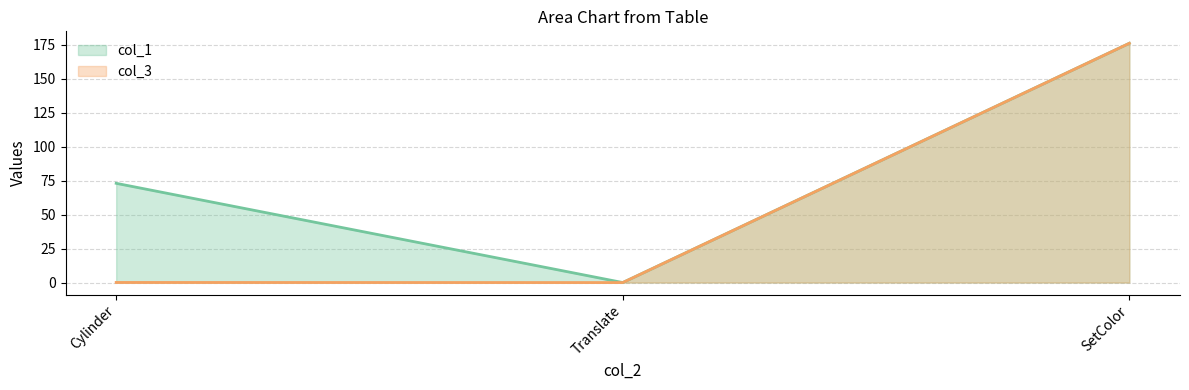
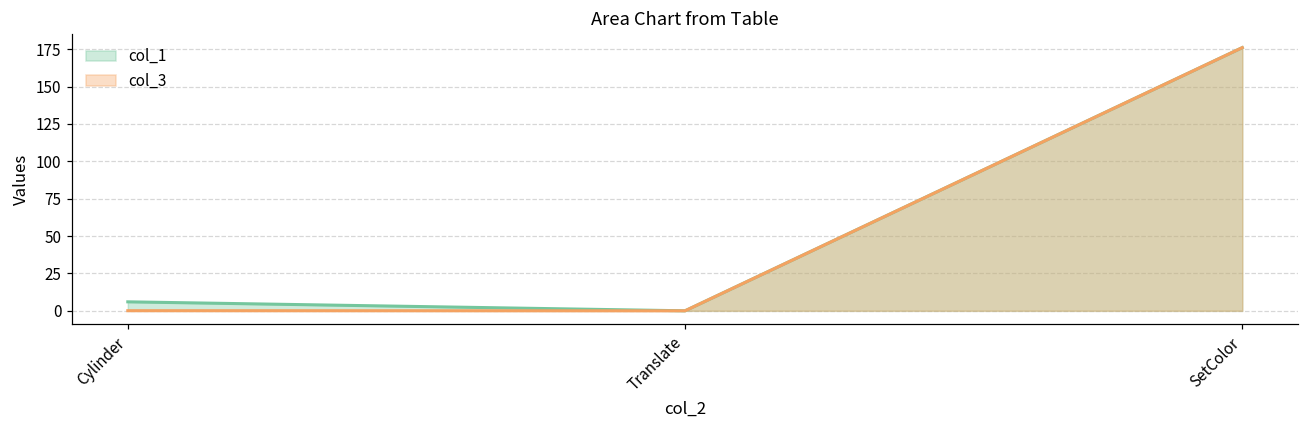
  {
    "col_1": {
-     "Cylinder": 73
+     "Cylinder": 6
    },
    "col_3": {
      "Cylinder": 0
    }
  }
